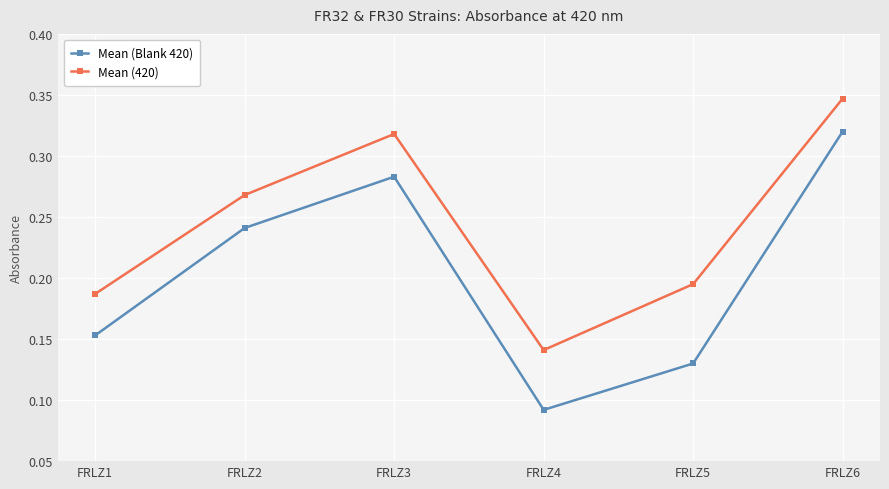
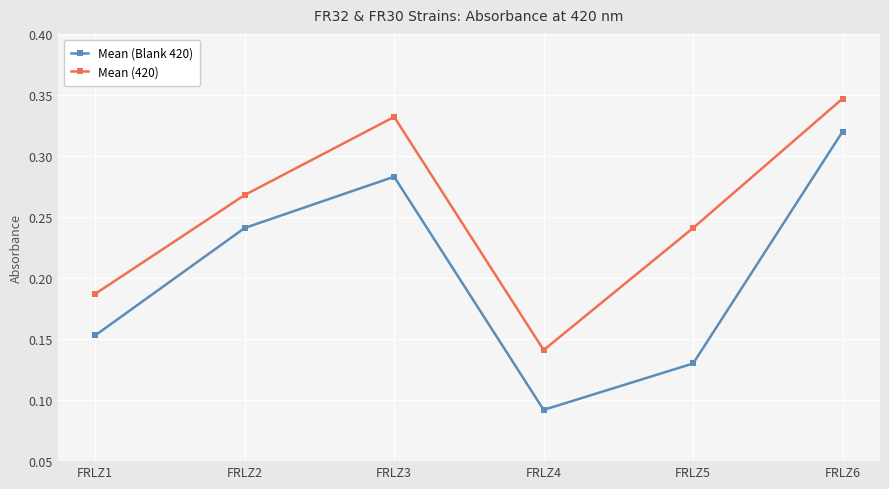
  {
    "Mean (Blank 420)": {
      "FRLZ1": 0.153,
      "FRLZ2": 0.241,
      "FRLZ3": 0.283,
      "FRLZ4": 0.092,
      "FRLZ5": 0.130,
      "FRLZ6": 0.320
    },
    "Mean (420)": {
      "FRLZ1": 0.187,
      "FRLZ2": 0.268,
-     "FRLZ3": 0.318,
+     "FRLZ3": 0.332,
      "FRLZ4": 0.141,
-     "FRLZ5": 0.195,
+     "FRLZ5": 0.241,
      "FRLZ6": 0.347
    }
  }
